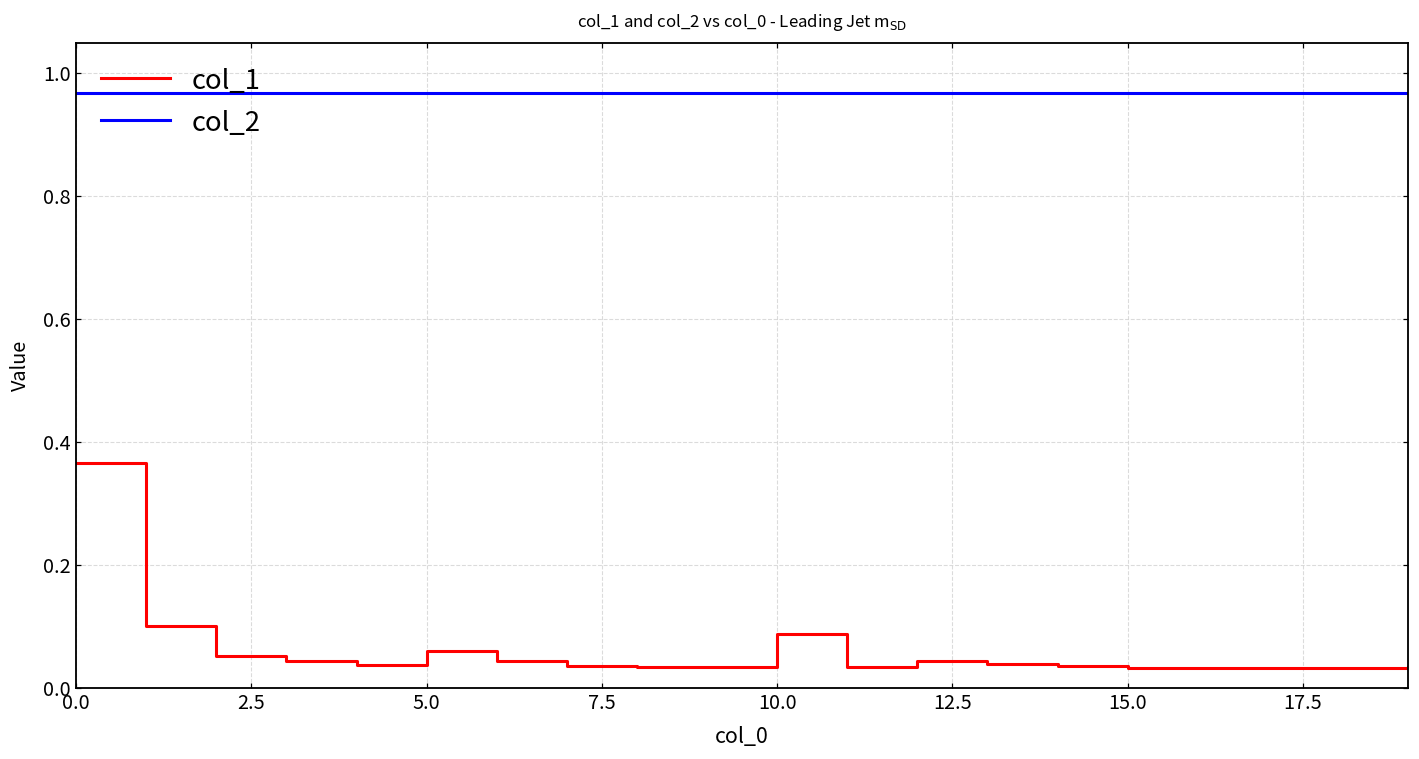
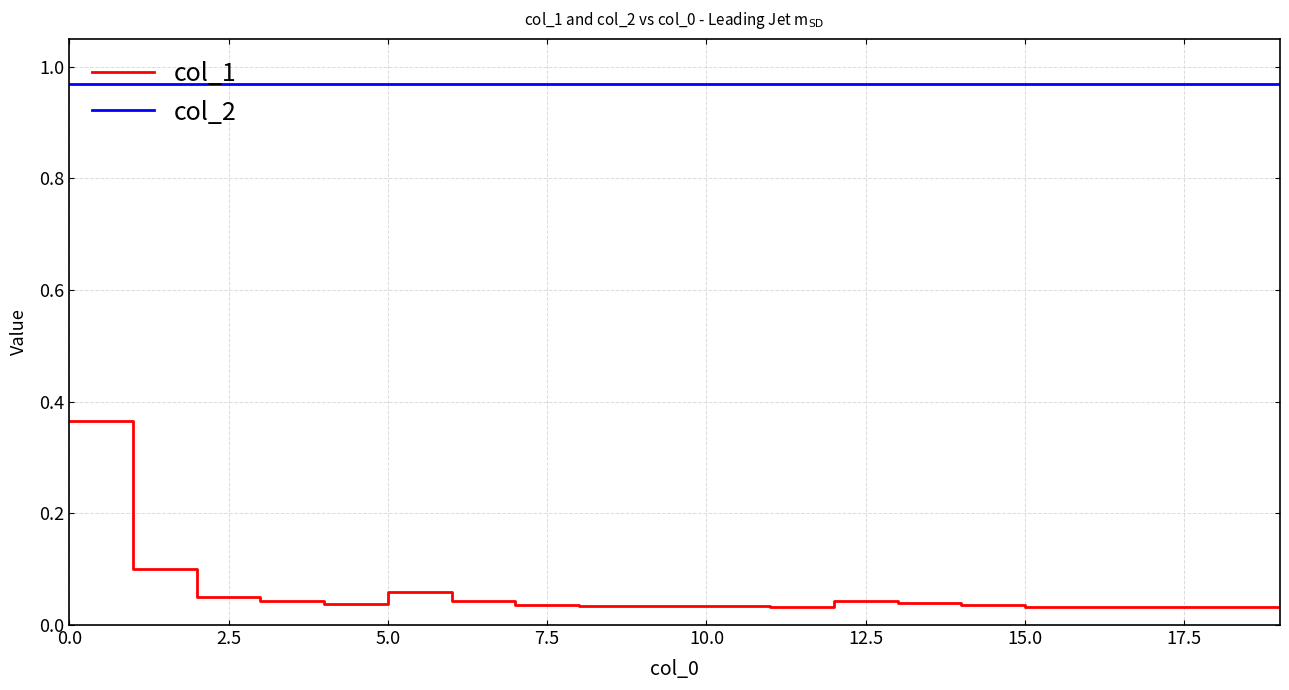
  {
    "col_1": {
      "0.0": 0.37,
      "5.0": 0.06,
-     "10.0": 0.09,
+     "10.0": 0.03,
      "15.0": 0.03
    },
    "col_2": {
      "0.0": 0.97,
      "5.0": 0.97,
      "10.0": 0.97,
      "15.0": 0.97
    }
  }
